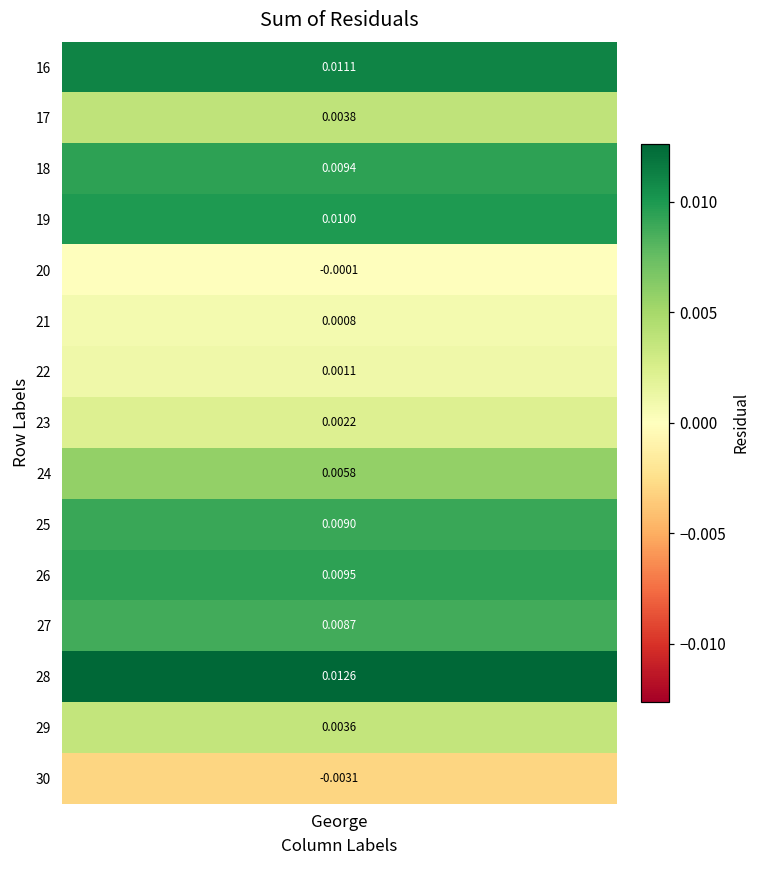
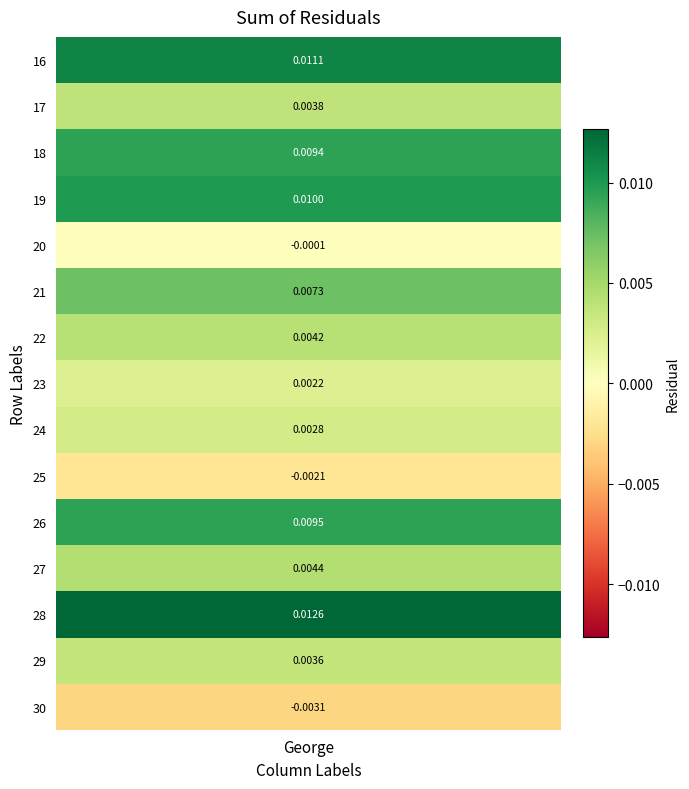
  {
    "16": {
      "George": 0.0111
    },
    "17": {
      "George": 0.0038
    },
    "18": {
      "George": 0.0094
    },
    "19": {
      "George": 0.0100
    },
    "20": {
      "George": -0.0001
    },
    "21": {
-     "George": 0.0008
+     "George": 0.0073
    },
    "22": {
-     "George": 0.0011
+     "George": 0.0042
    },
    "23": {
      "George": 0.0022
    },
    "24": {
-     "George": 0.0058
+     "George": 0.0028
    },
    "25": {
-     "George": 0.0090
+     "George": -0.0021
    },
    "26": {
      "George": 0.0095
    },
    "27": {
-     "George": 0.0087
+     "George": 0.0044
    },
    "28": {
      "George": 0.0126
    },
    "29": {
      "George": 0.0036
    },
    "30": {
      "George": -0.0031
    }
  }
